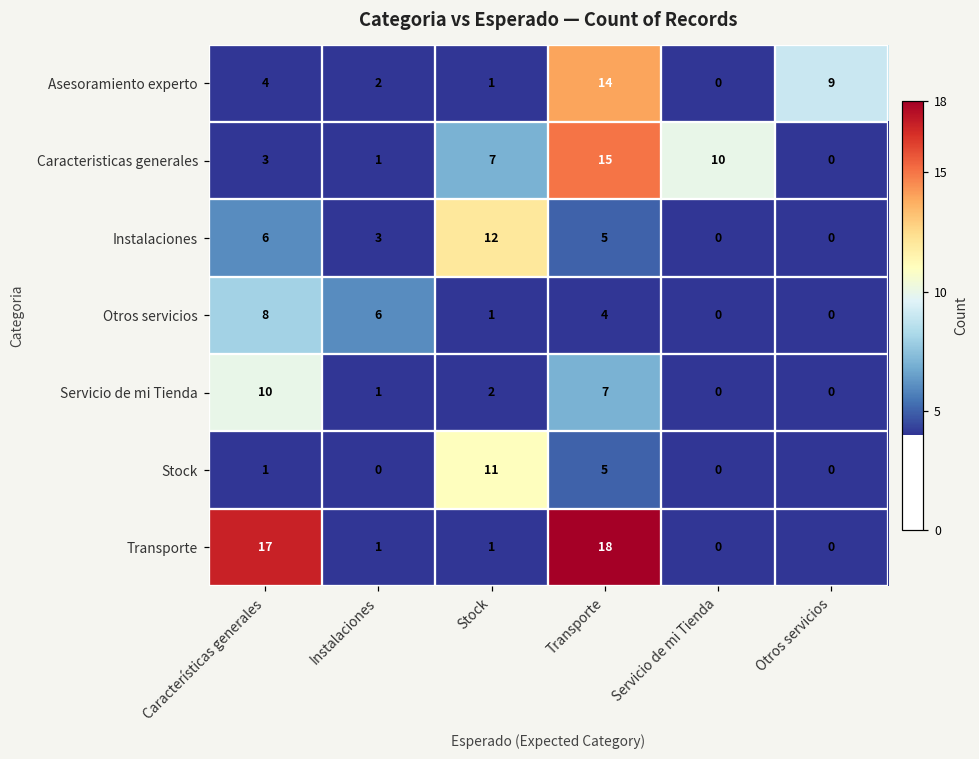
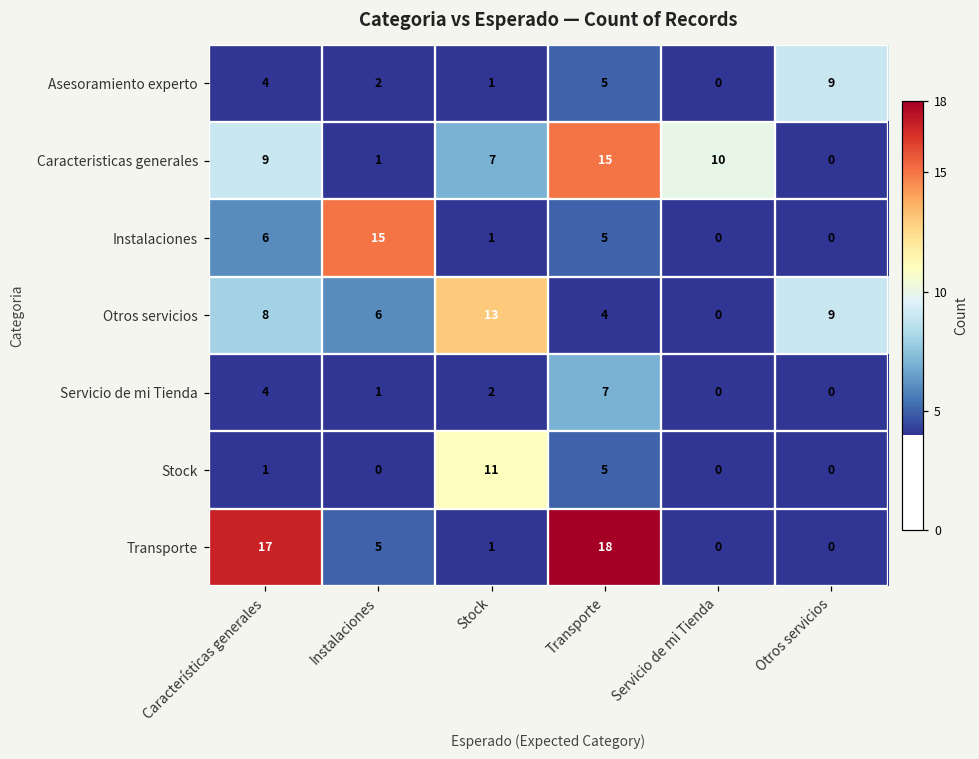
  {
    "Asesoramiento experto": {
      "Características generales": 4,
      "Instalaciones": 2,
      "Stock": 1,
-     "Transporte": 14,
+     "Transporte": 5,
      "Servicio de mi Tienda": 0,
      "Otros servicios": 9
    },
    "Caracteristicas generales": {
-     "Características generales": 3,
+     "Características generales": 9,
      "Instalaciones": 1,
      "Stock": 7,
      "Transporte": 15,
      "Servicio de mi Tienda": 10,
      "Otros servicios": 0
    },
    "Instalaciones": {
      "Características generales": 6,
-     "Instalaciones": 3,
-     "Stock": 12,
+     "Instalaciones": 15,
+     "Stock": 1,
      "Transporte": 5,
      "Servicio de mi Tienda": 0,
      "Otros servicios": 0
    },
    "Otros servicios": {
      "Características generales": 8,
      "Instalaciones": 6,
-     "Stock": 1,
+     "Stock": 13,
      "Transporte": 4,
      "Servicio de mi Tienda": 0,
-     "Otros servicios": 0
+     "Otros servicios": 9
    },
    "Servicio de mi Tienda": {
-     "Características generales": 10,
+     "Características generales": 4,
      "Instalaciones": 1,
      "Stock": 2,
      "Transporte": 7,
      "Servicio de mi Tienda": 0,
      "Otros servicios": 0
    },
    "Stock": {
      "Características generales": 1,
      "Instalaciones": 0,
      "Stock": 11,
      "Transporte": 5,
      "Servicio de mi Tienda": 0,
      "Otros servicios": 0
    },
    "Transporte": {
      "Características generales": 17,
-     "Instalaciones": 1,
+     "Instalaciones": 5,
      "Stock": 1,
      "Transporte": 18,
      "Servicio de mi Tienda": 0,
      "Otros servicios": 0
    }
  }
